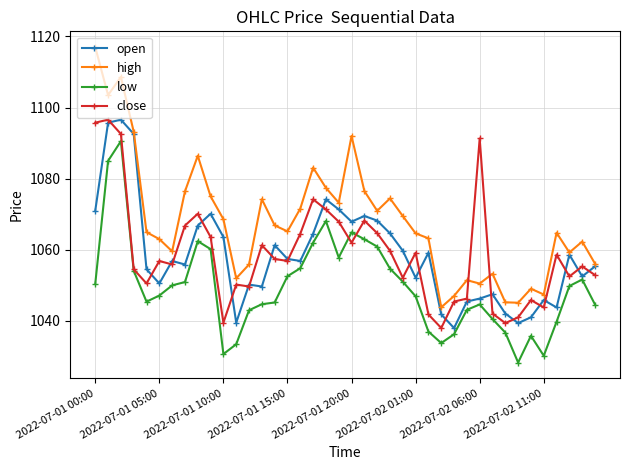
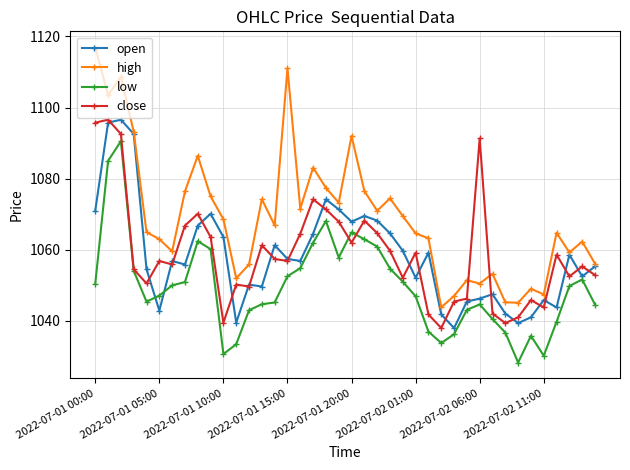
  {
    "open": {
      "2022-07-01 00:00": 1071,
-     "2022-07-01 05:00": 1051,
+     "2022-07-01 05:00": 1043,
      "2022-07-01 10:00": 1064,
      "2022-07-01 20:00": 1068,
      "2022-07-02 01:00": 1052,
      "2022-07-02 06:00": 1046,
      "2022-07-02 11:00": 1046
    },
    "high": {
      "2022-07-01 05:00": 1063,
      "2022-07-01 10:00": 1069,
-     "2022-07-01 15:00": 1065,
+     "2022-07-01 15:00": 1111,
      "2022-07-01 20:00": 1092,
      "2022-07-02 01:00": 1065,
      "2022-07-02 06:00": 1051,
      "2022-07-02 11:00": 1047
    },
    "low": {
      "2022-07-01 00:00": 1050,
      "2022-07-01 05:00": 1047,
      "2022-07-01 10:00": 1031,
      "2022-07-01 15:00": 1053,
      "2022-07-01 20:00": 1065,
      "2022-07-02 01:00": 1047,
      "2022-07-02 06:00": 1045,
      "2022-07-02 11:00": 1030
    },
    "close": {
      "2022-07-01 00:00": 1096,
      "2022-07-01 05:00": 1057,
      "2022-07-01 10:00": 1040,
      "2022-07-01 20:00": 1062,
      "2022-07-02 01:00": 1059,
      "2022-07-02 06:00": 1091,
      "2022-07-02 11:00": 1044
    }
  }
